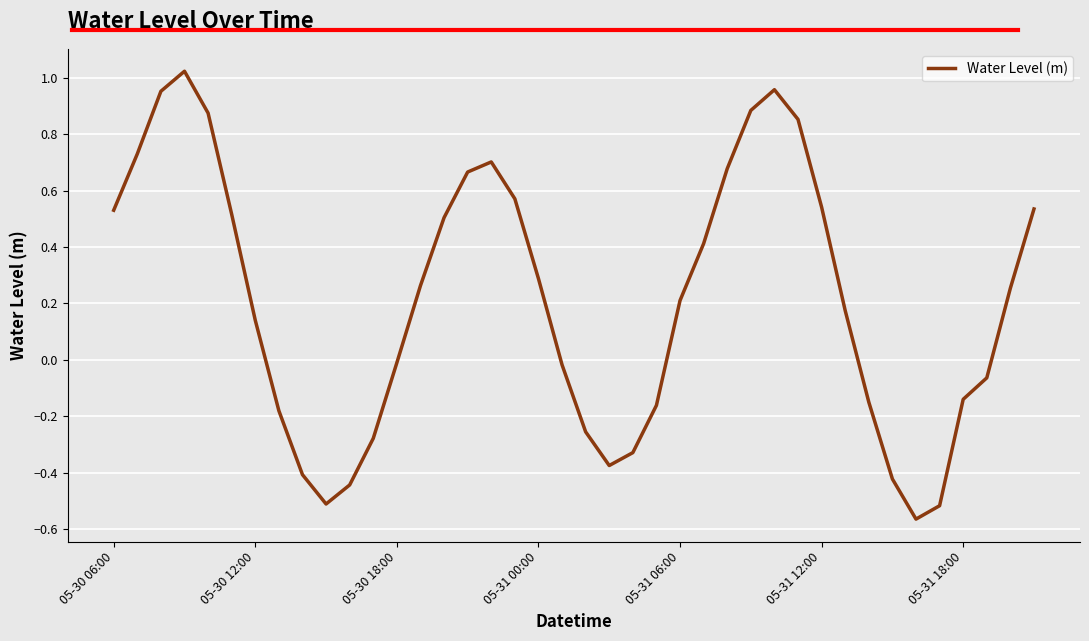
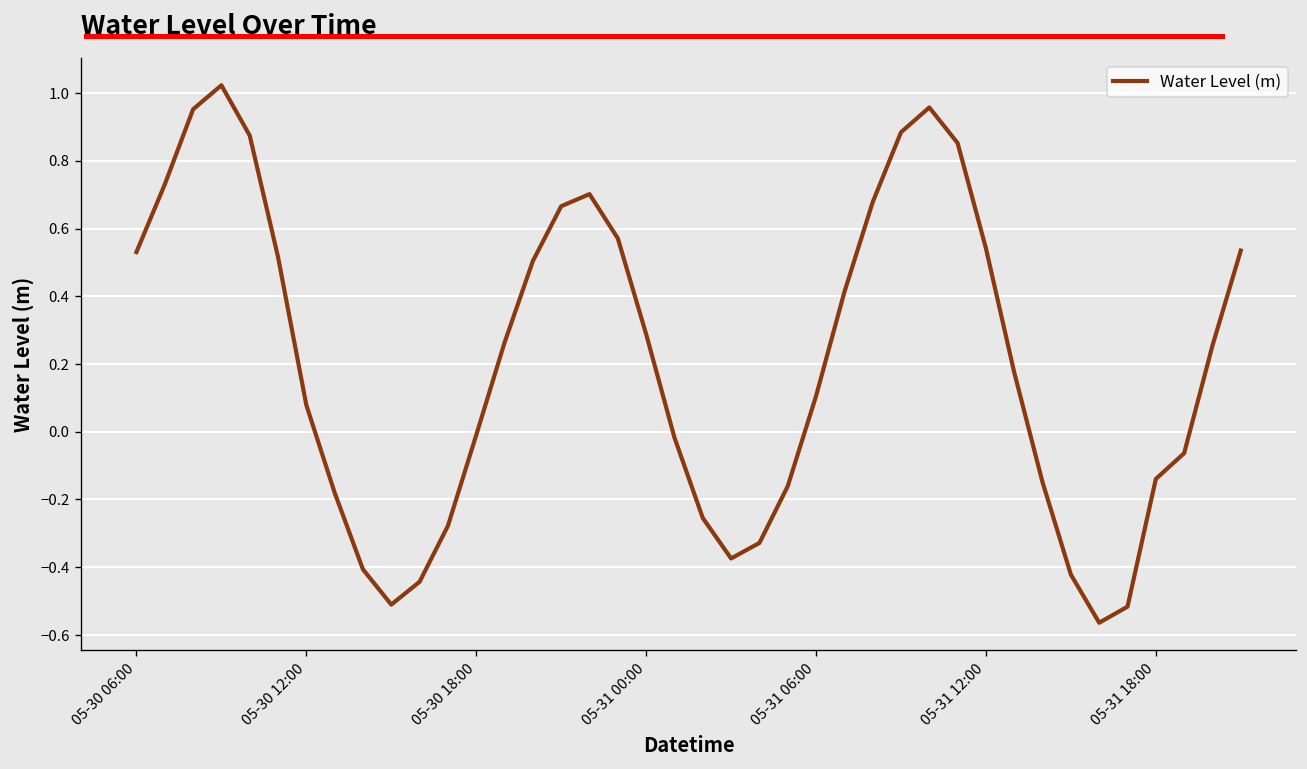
  {
    "05-30 06:00": 0.53,
-   "05-30 12:00": 0.14,
+   "05-30 12:00": 0.08,
    "05-30 18:00": -0.01,
    "05-31 00:00": 0.29,
-   "05-31 06:00": 0.21,
+   "05-31 06:00": 0.11,
    "05-31 12:00": 0.54,
    "05-31 18:00": -0.14
  }
